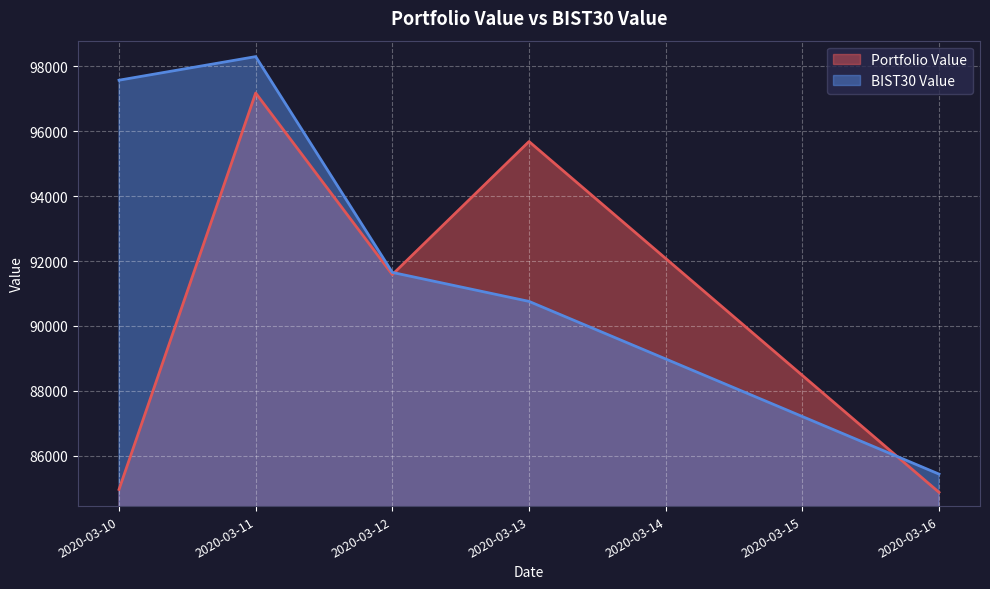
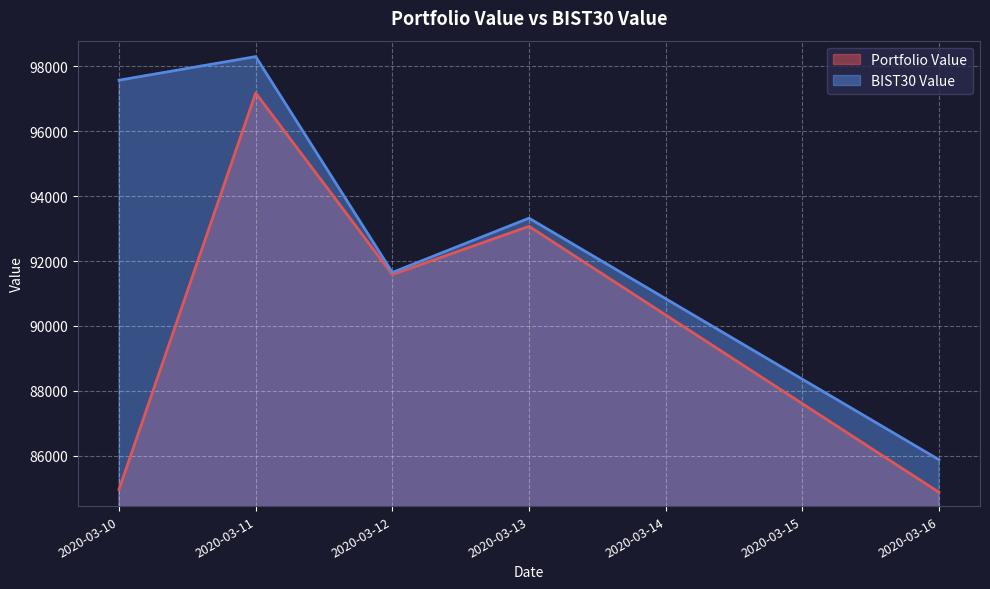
  {
    "Portfolio Value": {
      "2020-03-10": 85000,
      "2020-03-11": 97200,
-     "2020-03-13": 95700,
+     "2020-03-13": 93100,
      "2020-03-16": 84900
    },
    "BIST30 Value": {
      "2020-03-10": 97600,
      "2020-03-11": 98300,
-     "2020-03-13": 90800,
-     "2020-03-16": 85400
+     "2020-03-13": 93300,
+     "2020-03-16": 85900
    }
  }
